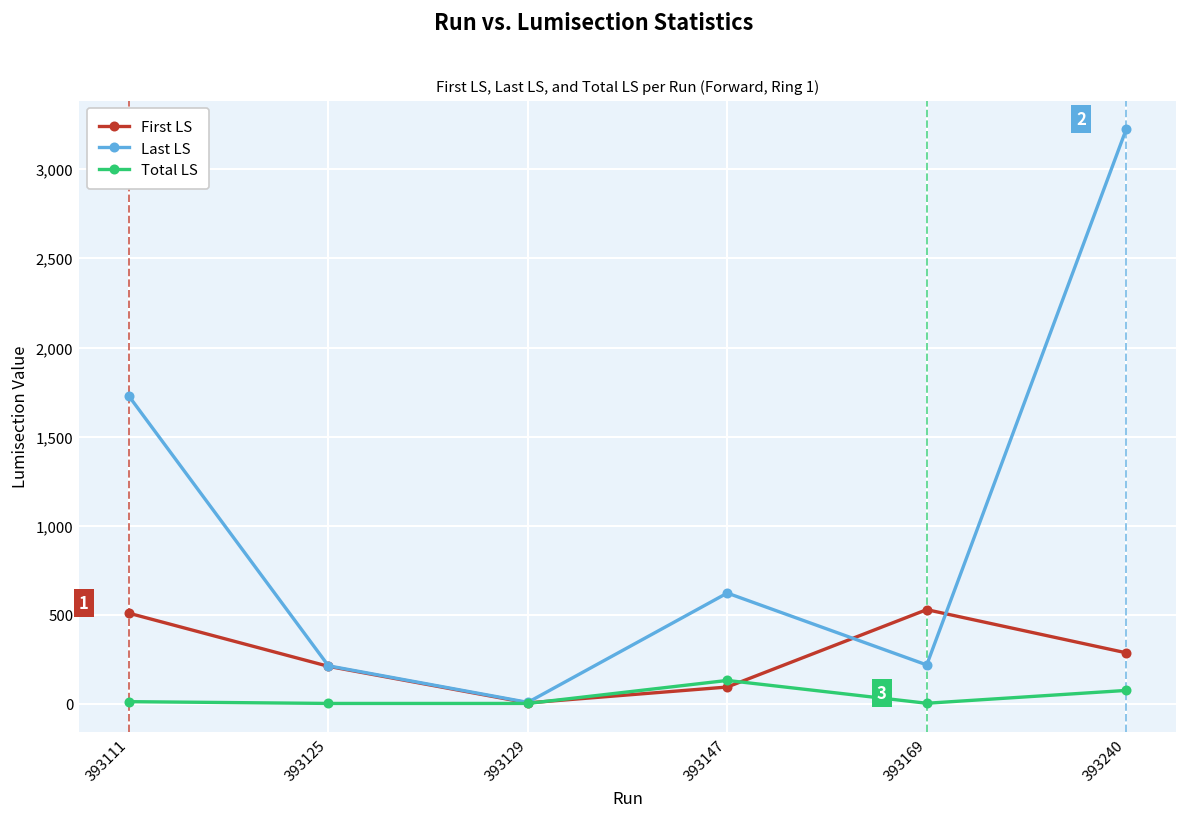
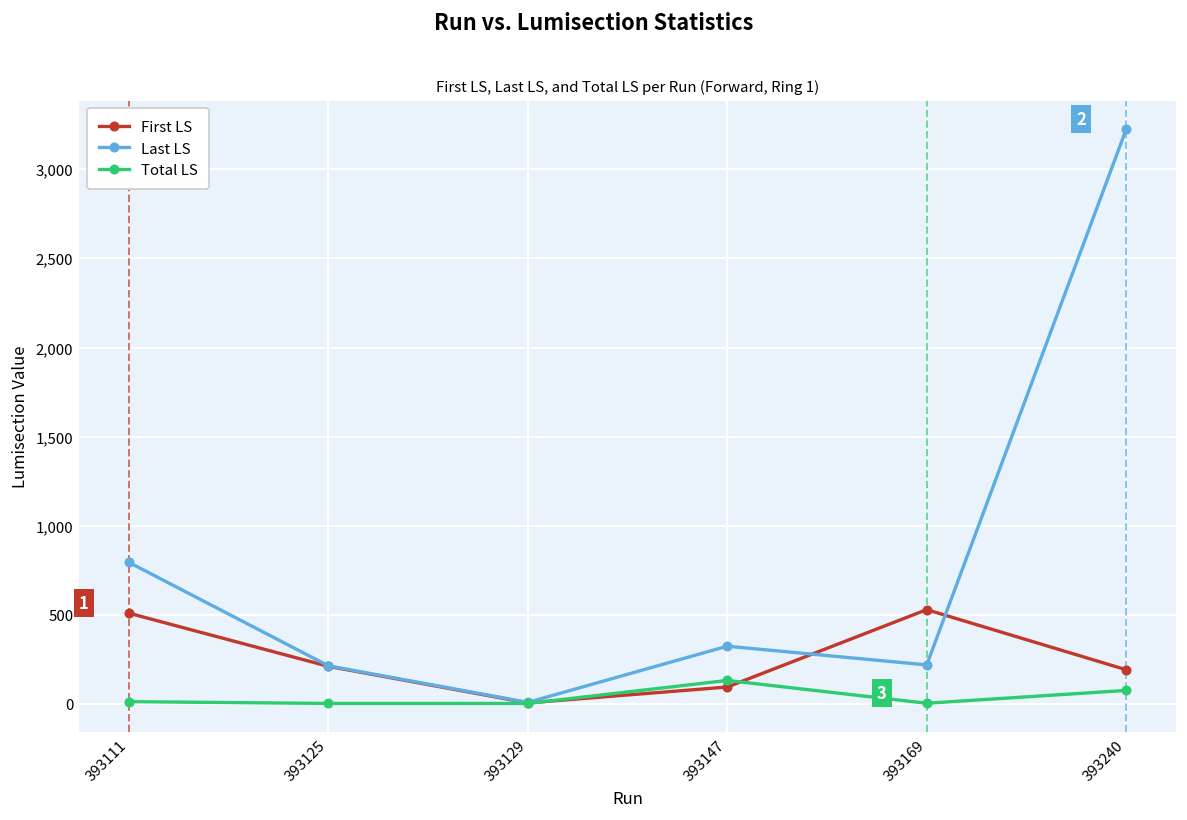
  {
    "First LS": {
      "393111": "510",
      "393147": "100",
      "393169": "530",
-     "393240": "290"
+     "393240": "190"
    },
    "Last LS": {
-     "393111": "1,730",
-     "393147": "620",
+     "393111": "800",
+     "393147": "330",
      "393169": "220",
      "393240": "3,220"
    },
    "Total LS": {
      "393111": "10",
      "393125": "0",
      "393147": "130",
      "393169": "10",
      "393240": "80"
    }
  }
